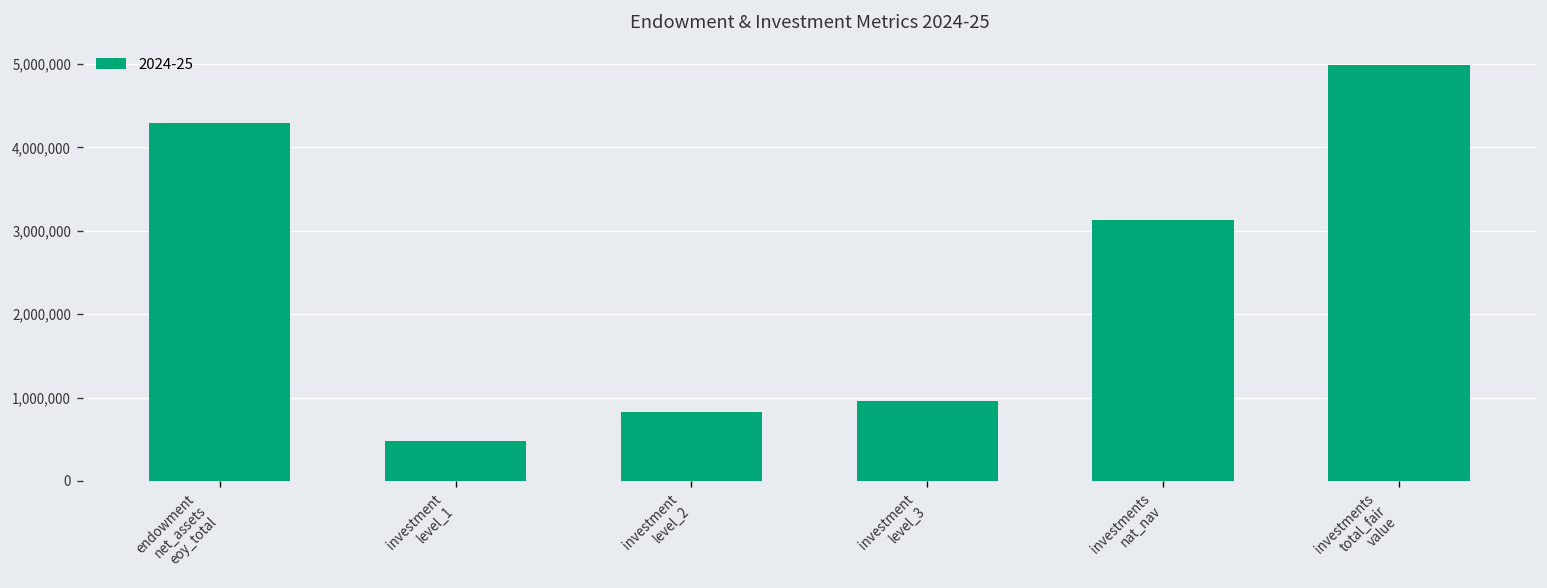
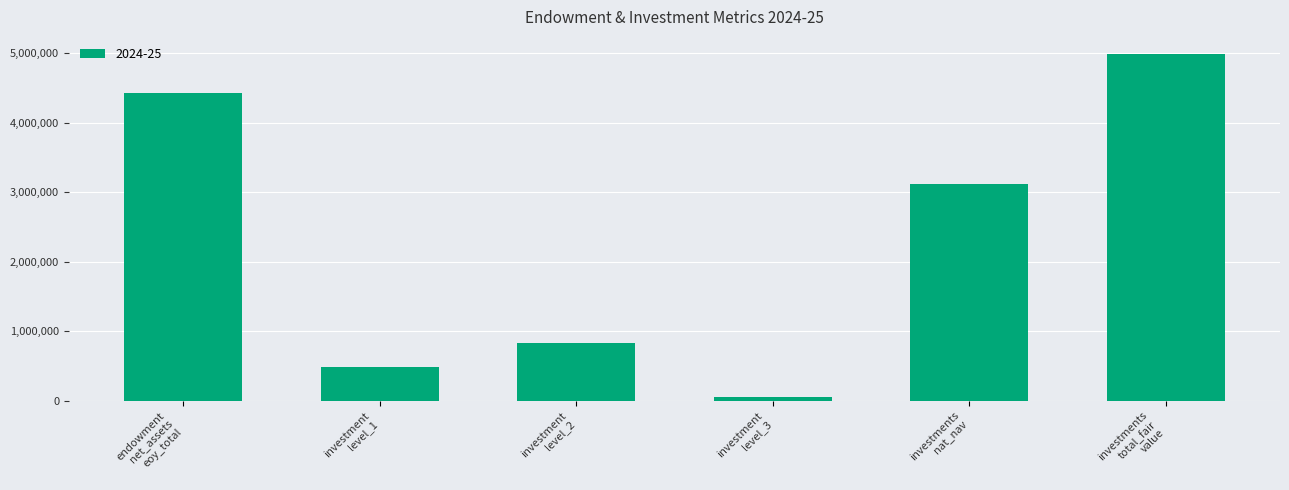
  {
-   "endowment net_assets eoy_total": "4,300,000",
+   "endowment net_assets eoy_total": "4,400,000",
    "investment level_1": "500,000",
    "investment level_2": "800,000",
-   "investment level_3": "1,000,000",
+   "investment level_3": "100,000",
    "investments nat_nav": "3,100,000",
    "investments total_fair value": "5,000,000"
  }
